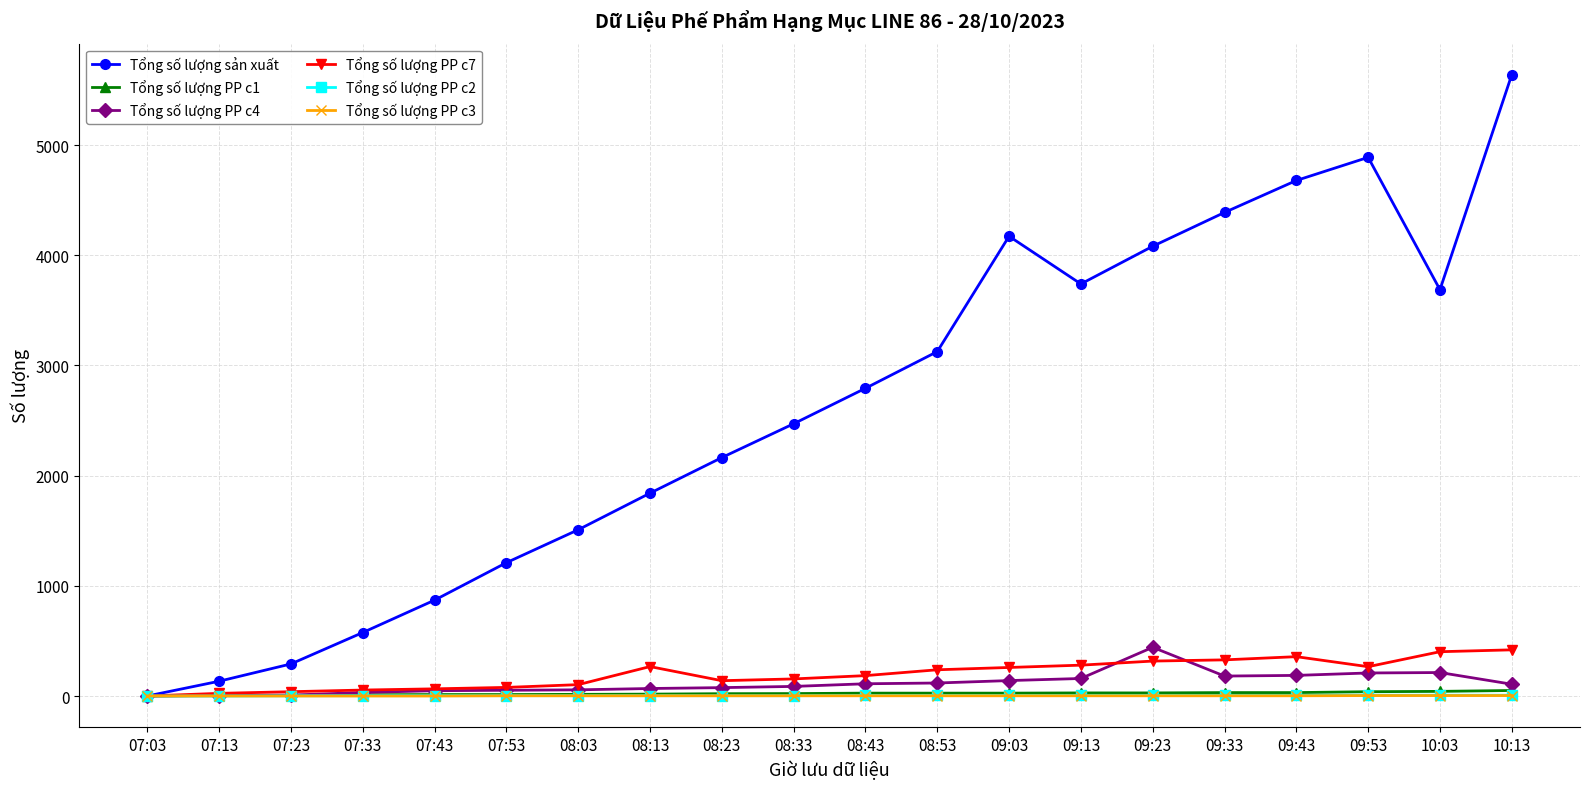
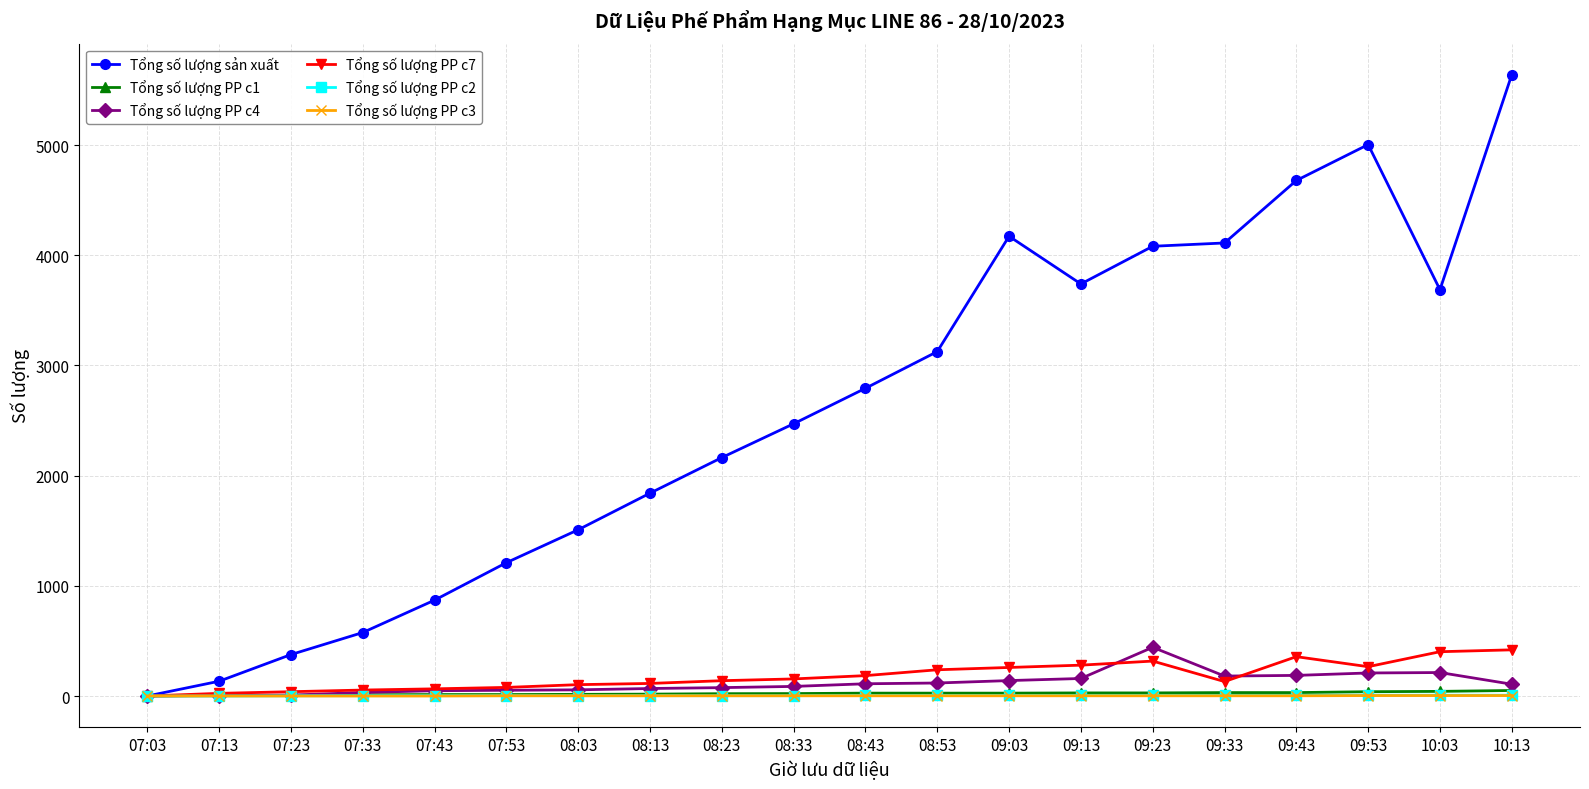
  {
    "Tổng số lượng sản xuất": {
      "07:13": 130,
-     "07:23": 290,
+     "07:23": 380,
      "07:33": 580,
      "07:43": 870,
      "07:53": 1210,
      "08:03": 1510,
      "08:13": 1840,
      "08:23": 2160,
      "08:33": 2470,
      "08:43": 2790,
      "08:53": 3130,
      "09:03": 4170,
      "09:13": 3740,
      "09:23": 4080,
-     "09:33": 4390,
+     "09:33": 4110,
      "09:43": 4680,
-     "09:53": 4890,
+     "09:53": 5010,
      "10:03": 3690,
      "10:13": 5640
    },
    "Tổng số lượng PP c1": {
      "09:33": 30,
      "09:43": 30,
      "09:53": 40,
      "10:03": 40,
      "10:13": 50
    },
    "Tổng số lượng PP c4": {
      "07:53": 50,
      "08:03": 60,
      "08:13": 70,
      "08:23": 80,
      "08:33": 90,
      "08:43": 110,
      "08:53": 120,
      "09:03": 140,
      "09:13": 160,
      "09:23": 440,
      "09:33": 180,
      "09:43": 190,
      "09:53": 210,
      "10:03": 210,
      "10:13": 110
    },
    "Tổng số lượng PP c7": {
      "07:23": 40,
      "07:53": 80,
      "08:03": 100,
-     "08:13": 270,
+     "08:13": 110,
      "08:23": 140,
      "08:33": 160,
      "08:43": 190,
      "08:53": 240,
      "09:03": 260,
      "09:13": 280,
      "09:23": 320,
-     "09:33": 330,
+     "09:33": 130,
      "09:43": 360,
      "09:53": 270,
      "10:03": 400,
      "10:13": 420
    }
  }
